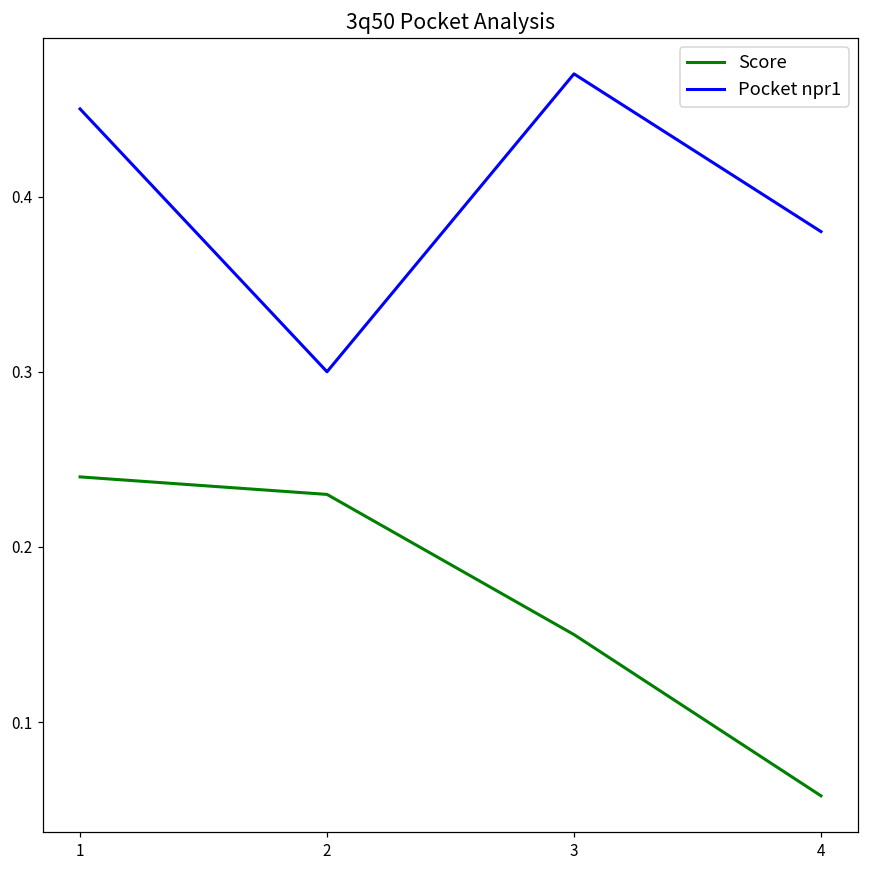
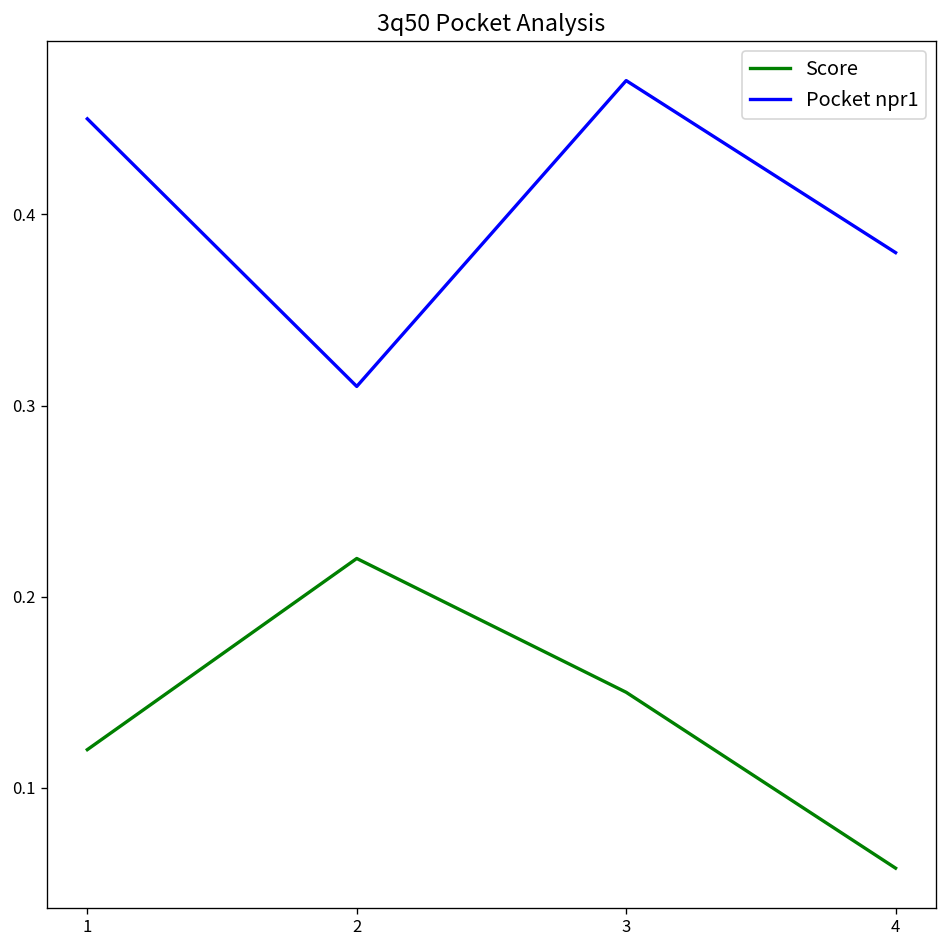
  {
    "Score": {
-     "1": 0.24,
-     "2": 0.23,
+     "1": 0.12,
+     "2": 0.22,
      "3": 0.15,
      "4": 0.058
    },
    "Pocket npr1": {
      "1": 0.45,
-     "2": 0.30,
+     "2": 0.31,
      "3": 0.47,
      "4": 0.38
    }
  }
